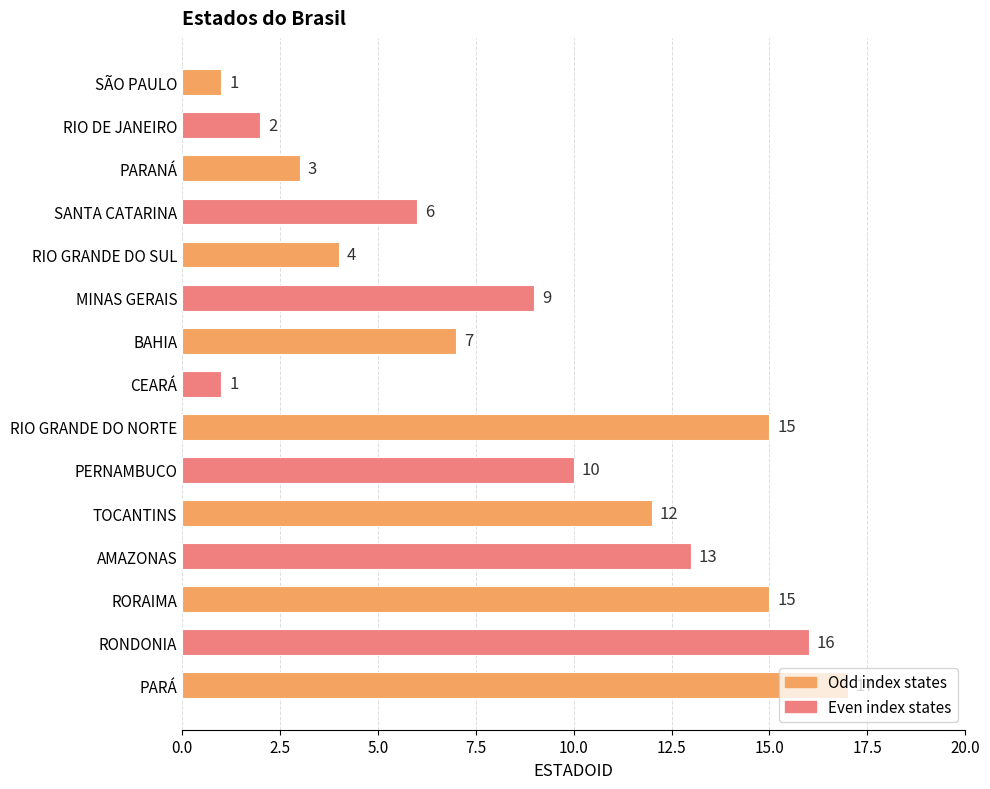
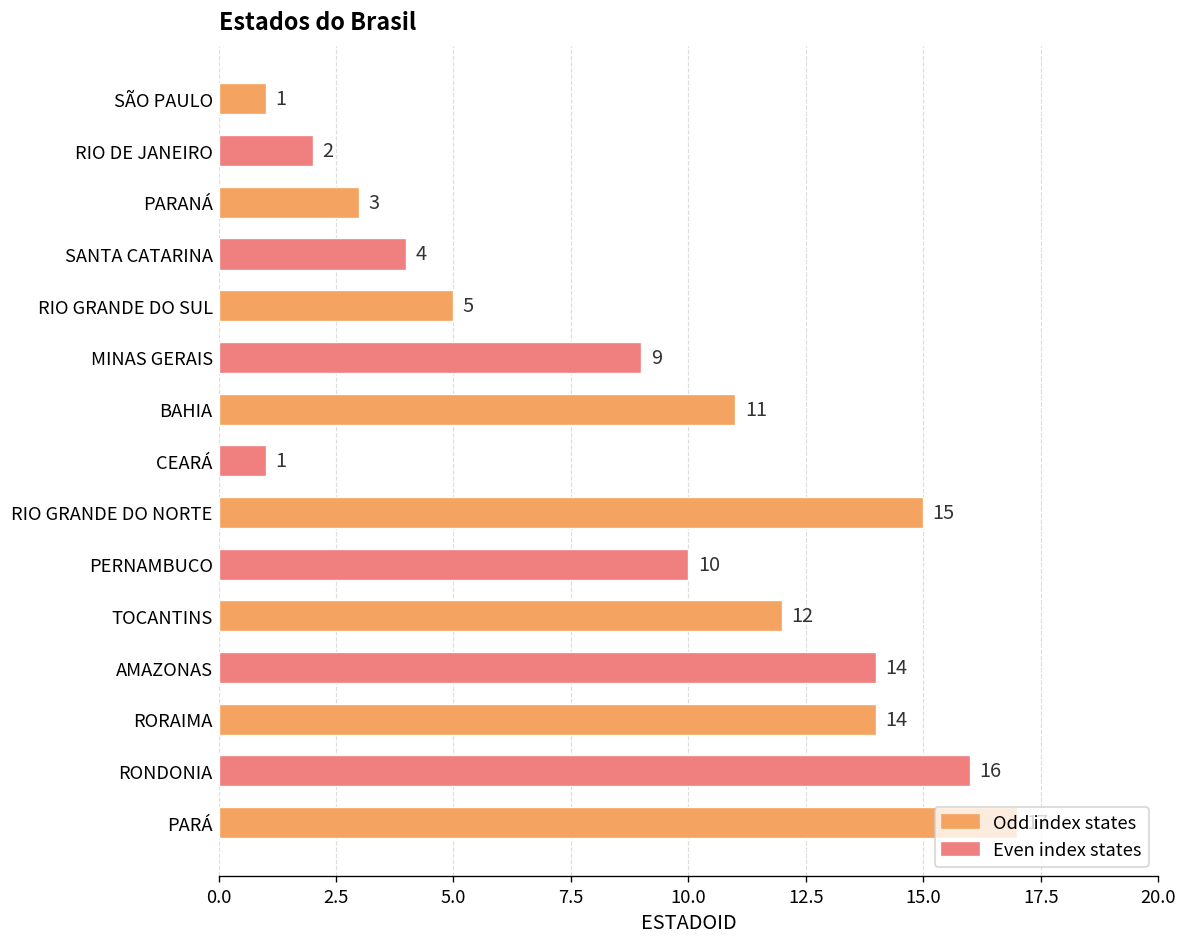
  {
    "SÃO PAULO": 1,
    "RIO DE JANEIRO": 2,
    "PARANÁ": 3,
-   "SANTA CATARINA": 6,
-   "RIO GRANDE DO SUL": 4,
+   "SANTA CATARINA": 4,
+   "RIO GRANDE DO SUL": 5,
    "MINAS GERAIS": 9,
-   "BAHIA": 7,
+   "BAHIA": 11,
    "CEARÁ": 1,
    "RIO GRANDE DO NORTE": 15,
    "PERNAMBUCO": 10,
    "TOCANTINS": 12,
-   "AMAZONAS": 13,
-   "RORAIMA": 15,
+   "AMAZONAS": 14,
+   "RORAIMA": 14,
    "RONDONIA": 16
  }
